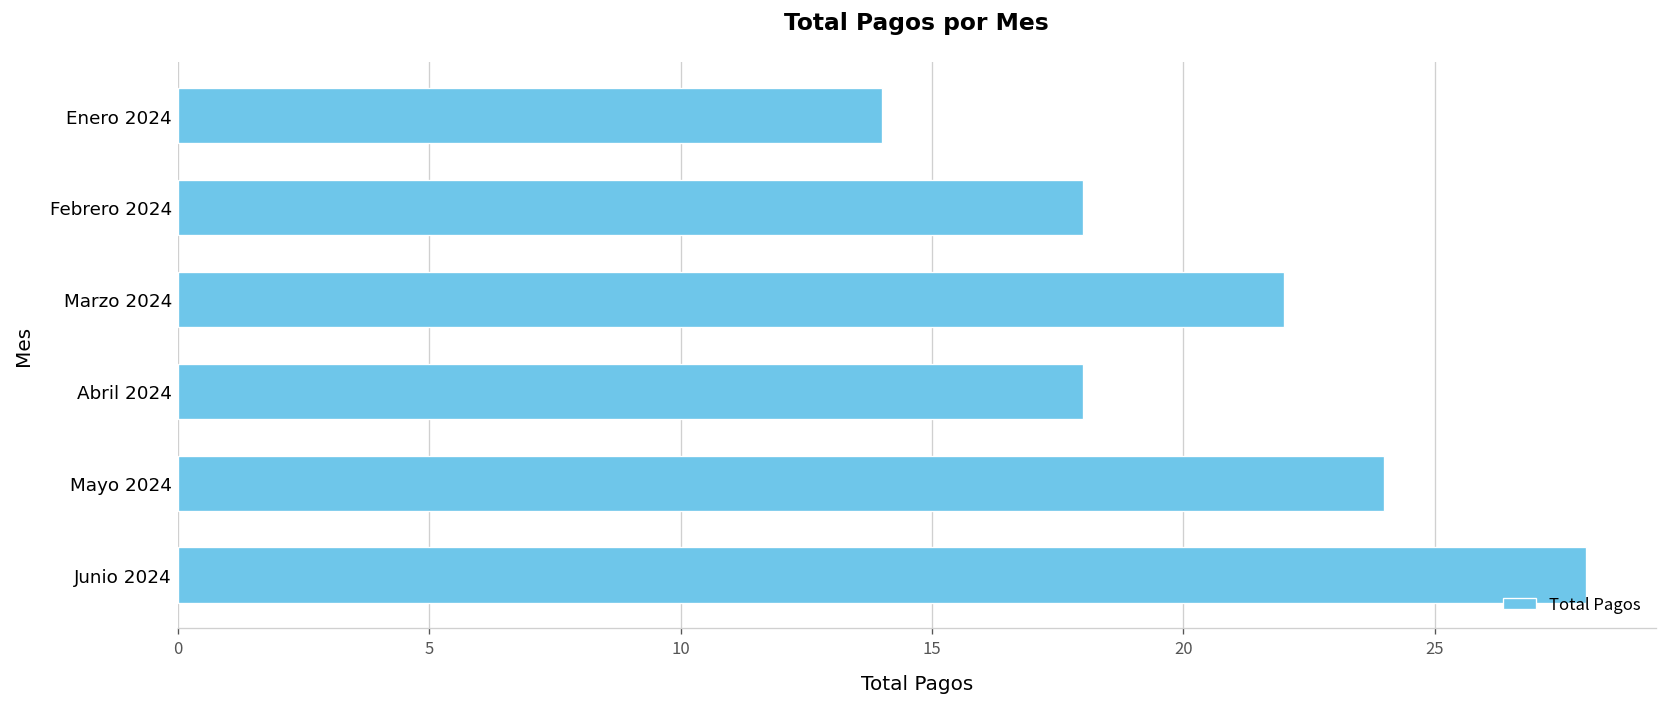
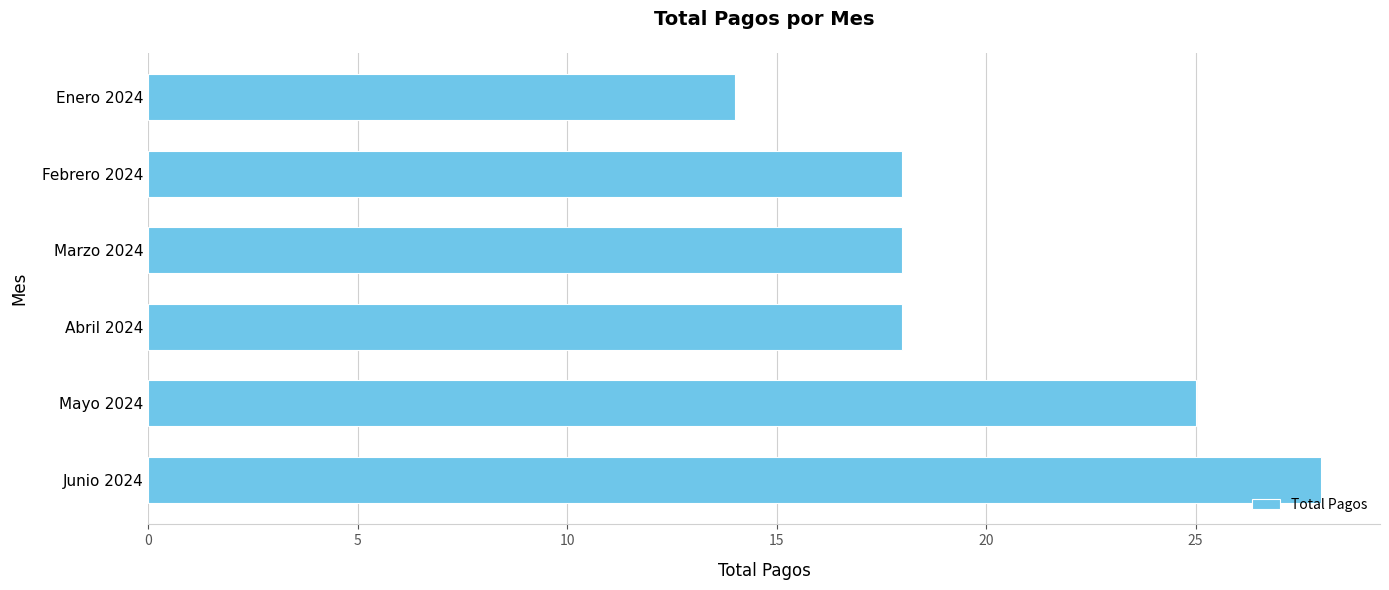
  {
    "Enero 2024": 14,
    "Febrero 2024": 18,
-   "Marzo 2024": 22,
+   "Marzo 2024": 18,
    "Abril 2024": 18,
-   "Mayo 2024": 24,
+   "Mayo 2024": 25,
    "Junio 2024": 28
  }
